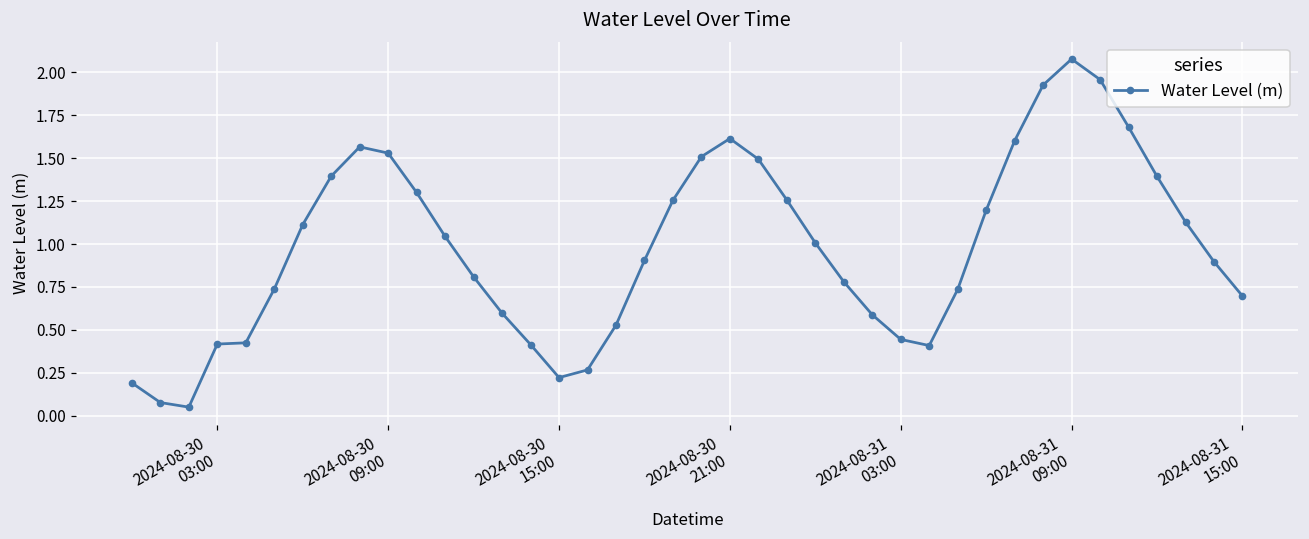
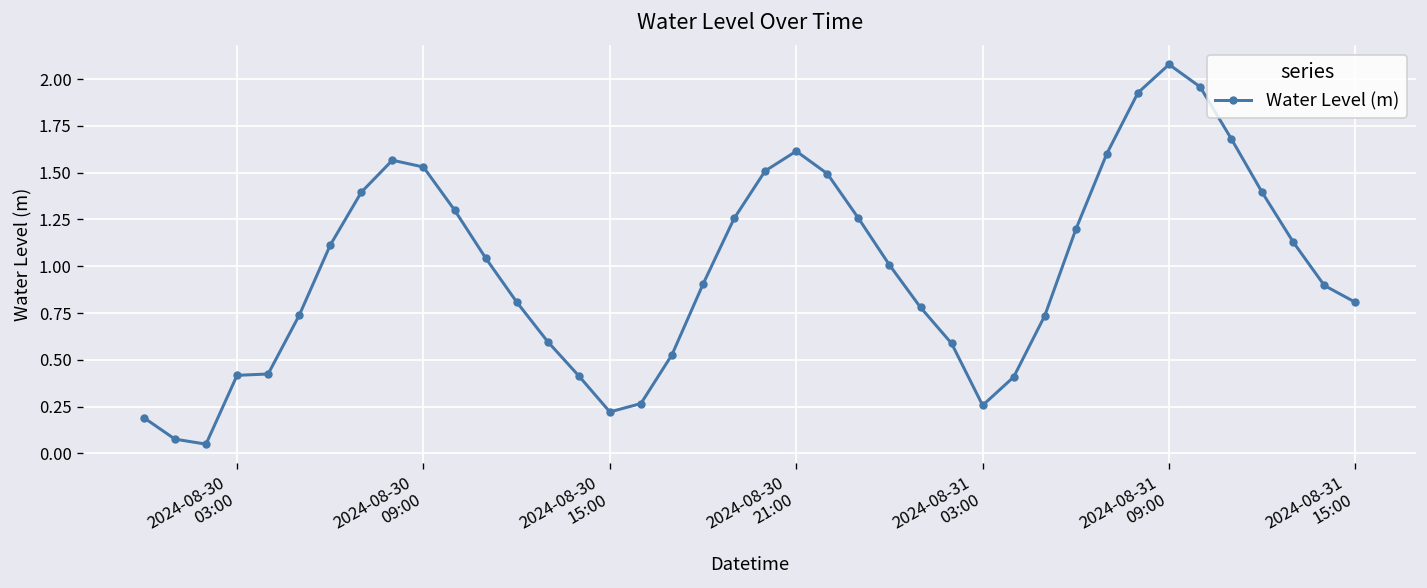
  {
    "2024-08-30 03:00": 0.42,
    "2024-08-30 09:00": 1.53,
    "2024-08-30 15:00": 0.22,
    "2024-08-30 21:00": 1.61,
-   "2024-08-31 03:00": 0.44,
+   "2024-08-31 03:00": 0.26,
    "2024-08-31 09:00": 2.08,
-   "2024-08-31 15:00": 0.70
+   "2024-08-31 15:00": 0.81
  }
